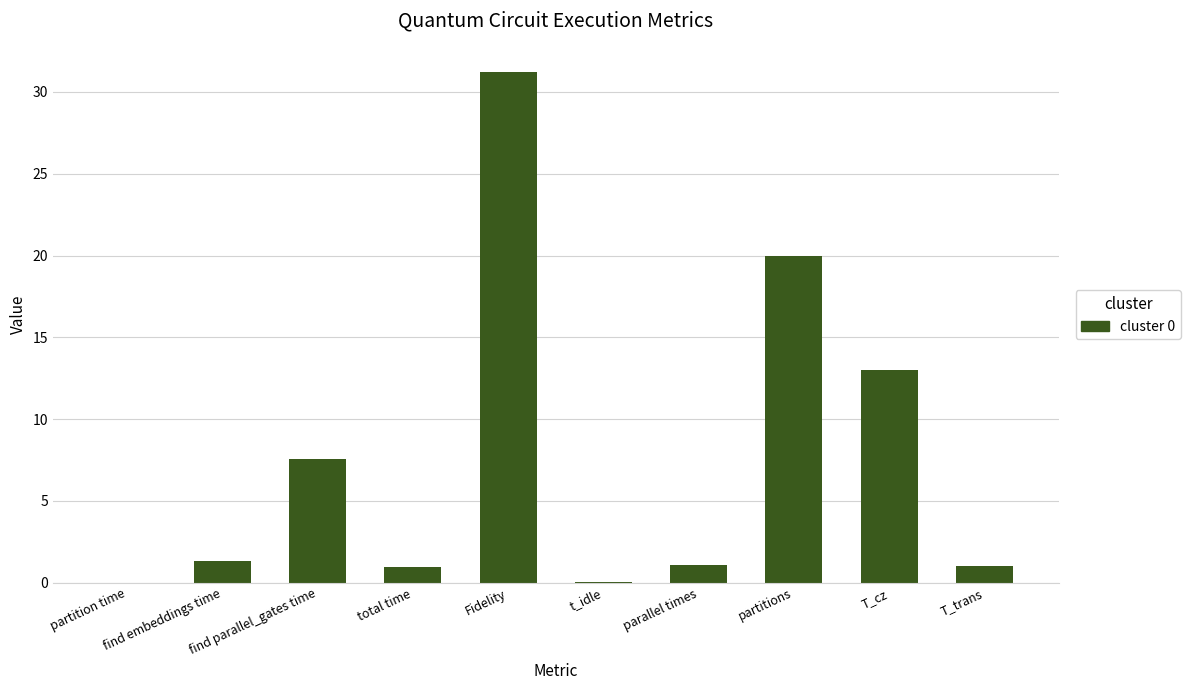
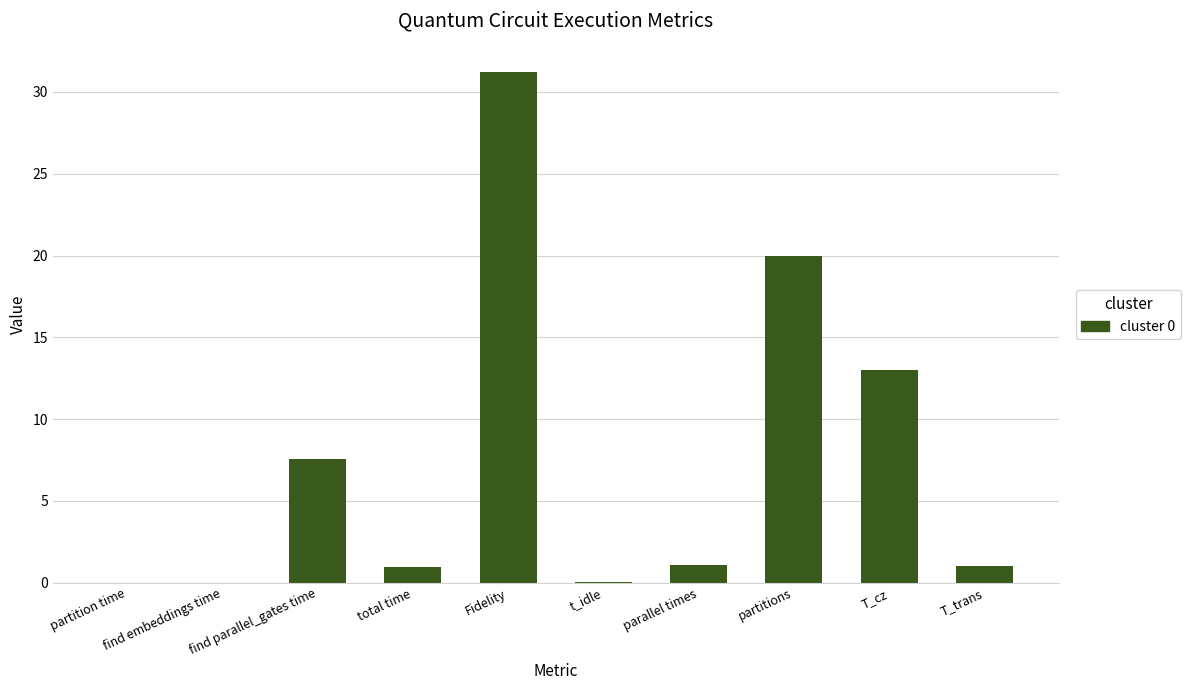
  {
-   "find embeddings time": 1.3,
+   "find embeddings time": 0.0,
    "find parallel_gates time": 7.6,
    "total time": 0.9,
    "Fidelity": 31.2,
    "parallel times": 1.1,
    "partitions": 20.0,
    "T_cz": 13.0,
    "T_trans": 1.0
  }
